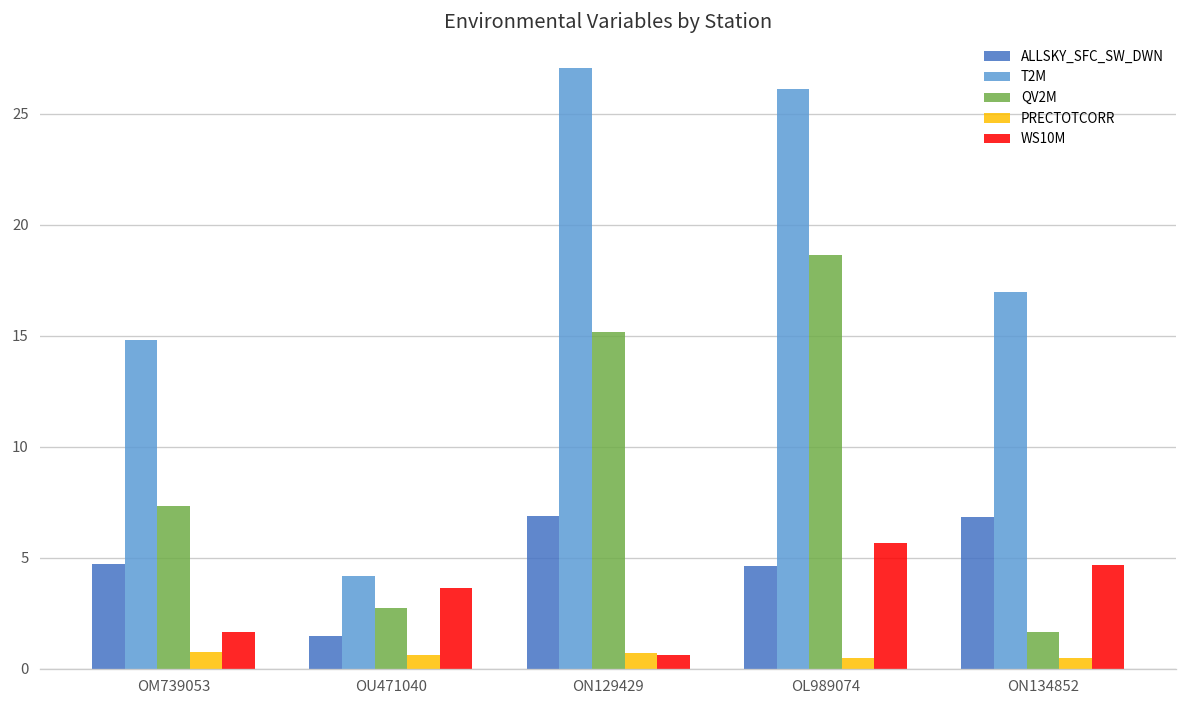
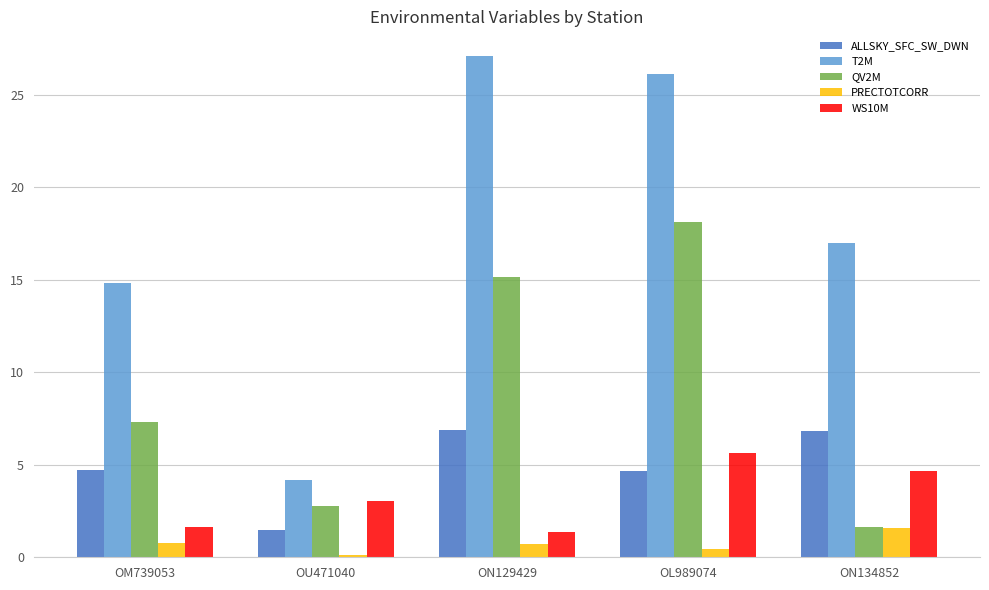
  {
    "QV2M": {
      "OM739053": 7.3,
      "OU471040": 2.8,
      "ON129429": 15.2,
-     "OL989074": 18.6,
+     "OL989074": 18.1,
      "ON134852": 1.6
    },
    "PRECTOTCORR": {
      "OM739053": 0.8,
-     "OU471040": 0.6,
+     "OU471040": 0.1,
      "ON129429": 0.7,
      "OL989074": 0.5,
-     "ON134852": 0.5
+     "ON134852": 1.6
    },
    "WS10M": {
      "OM739053": 1.6,
-     "OU471040": 3.6,
-     "ON129429": 0.6,
+     "OU471040": 3.0,
+     "ON129429": 1.4,
      "OL989074": 5.7,
      "ON134852": 4.7
    }
  }
